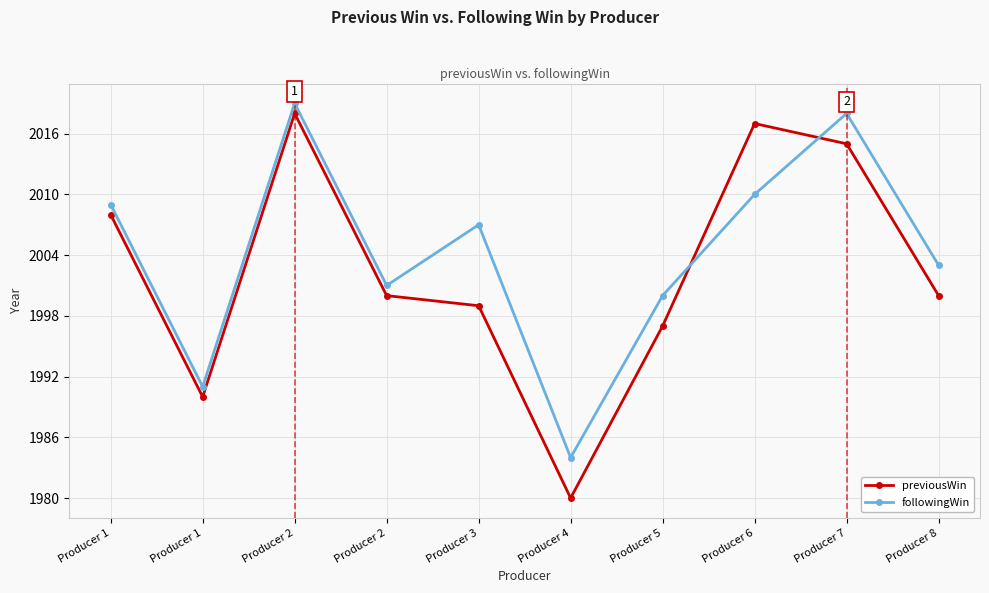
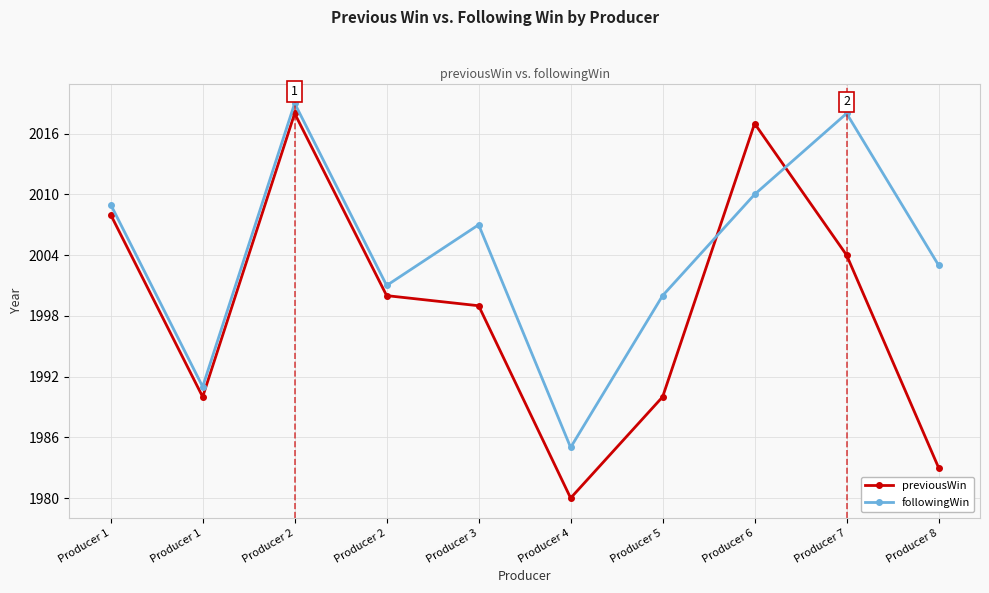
  {
    "previousWin": {
      "Producer 3": 1999,
      "Producer 4": 1980,
-     "Producer 5": 1997,
+     "Producer 5": 1990,
      "Producer 6": 2017,
-     "Producer 7": 2015,
-     "Producer 8": 2000
+     "Producer 7": 2004,
+     "Producer 8": 1983
    },
    "followingWin": {
      "Producer 3": 2007,
-     "Producer 4": 1984,
+     "Producer 4": 1985,
      "Producer 5": 2000,
      "Producer 6": 2010,
      "Producer 8": 2003
    }
  }
